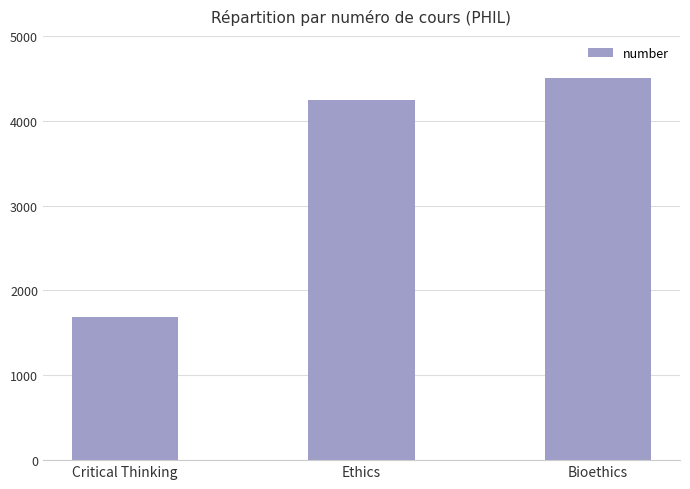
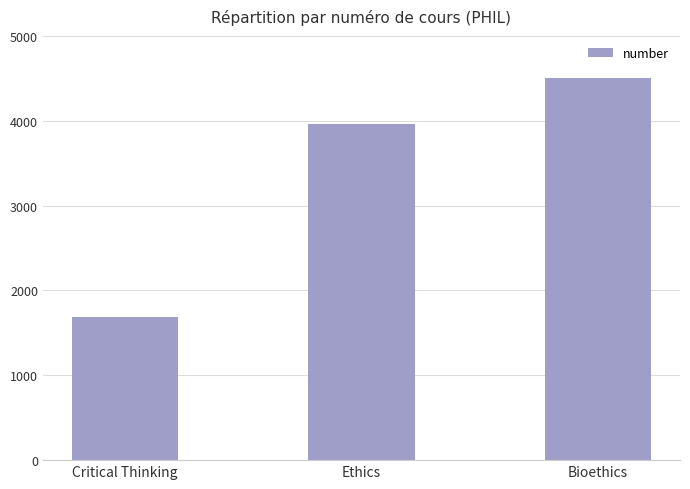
  {
    "Critical Thinking": 1700,
-   "Ethics": 4200,
+   "Ethics": 4000,
    "Bioethics": 4500
  }
